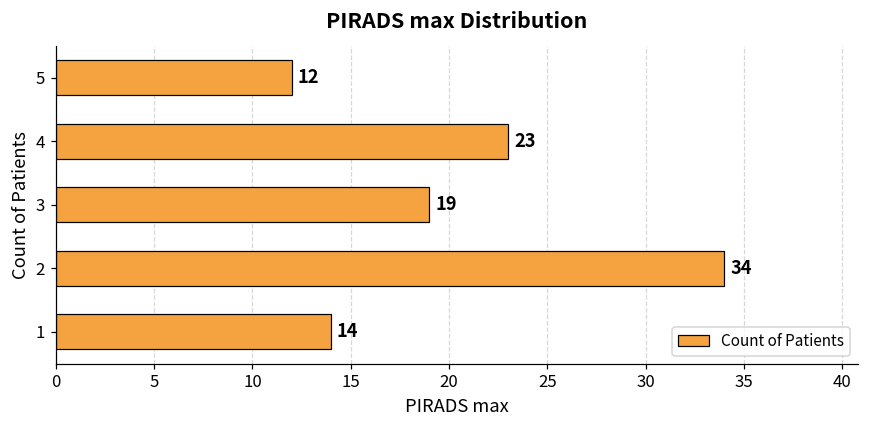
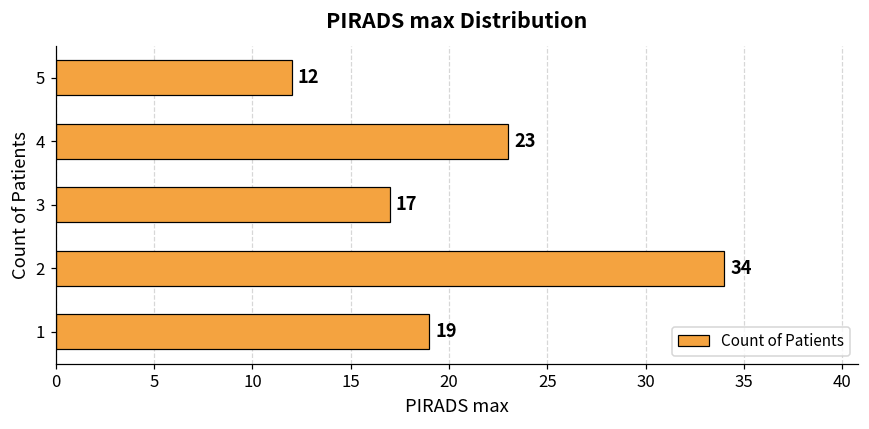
  {
    "5": 12,
    "4": 23,
-   "3": 19,
+   "3": 17,
    "2": 34,
-   "1": 14
+   "1": 19
  }
